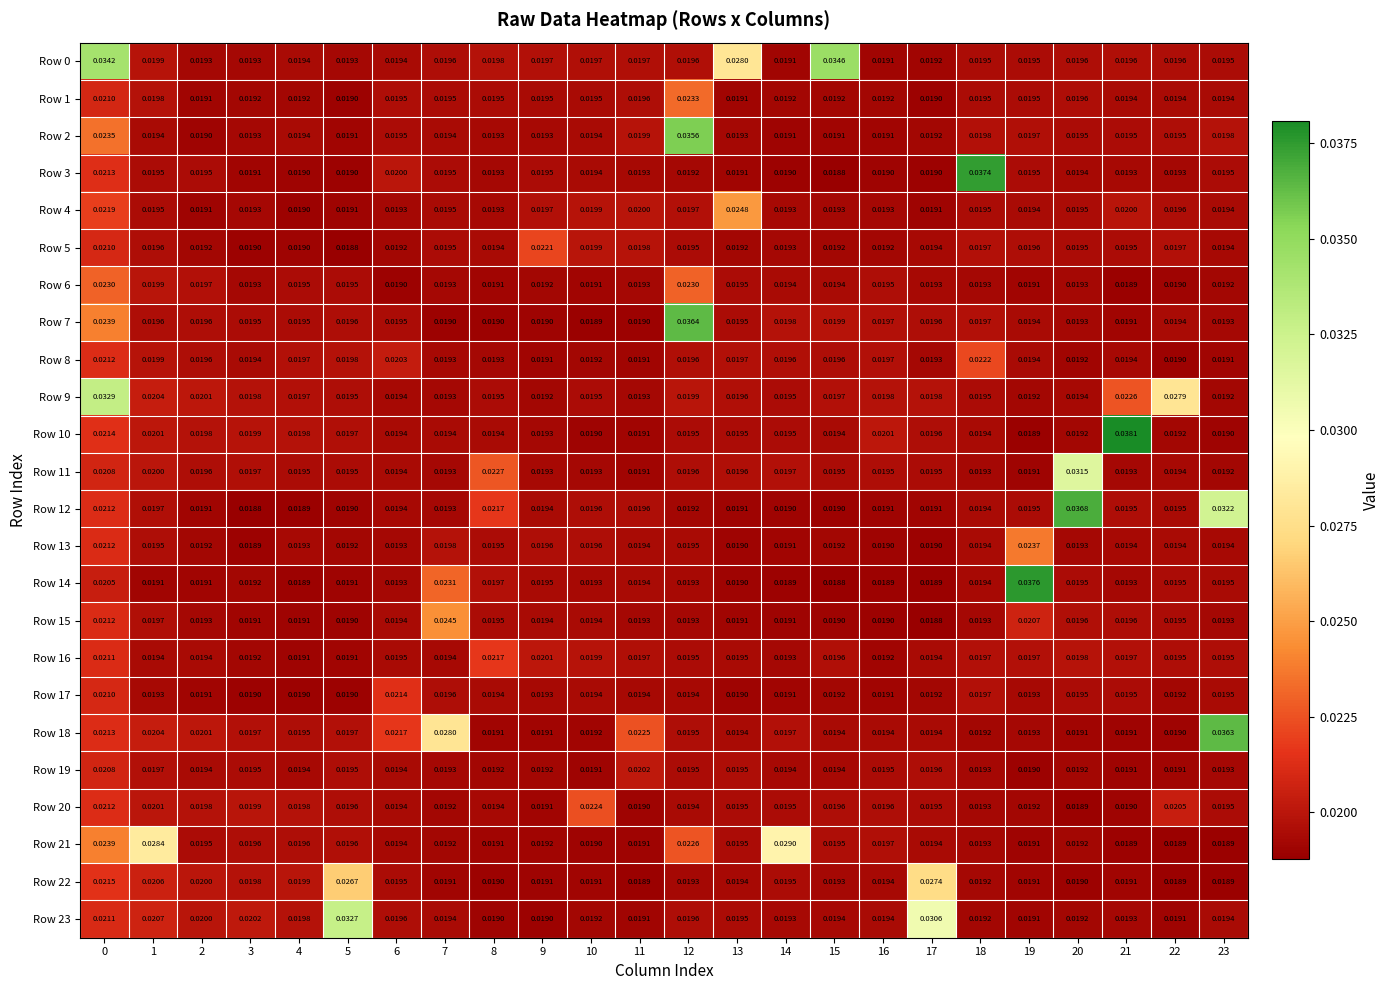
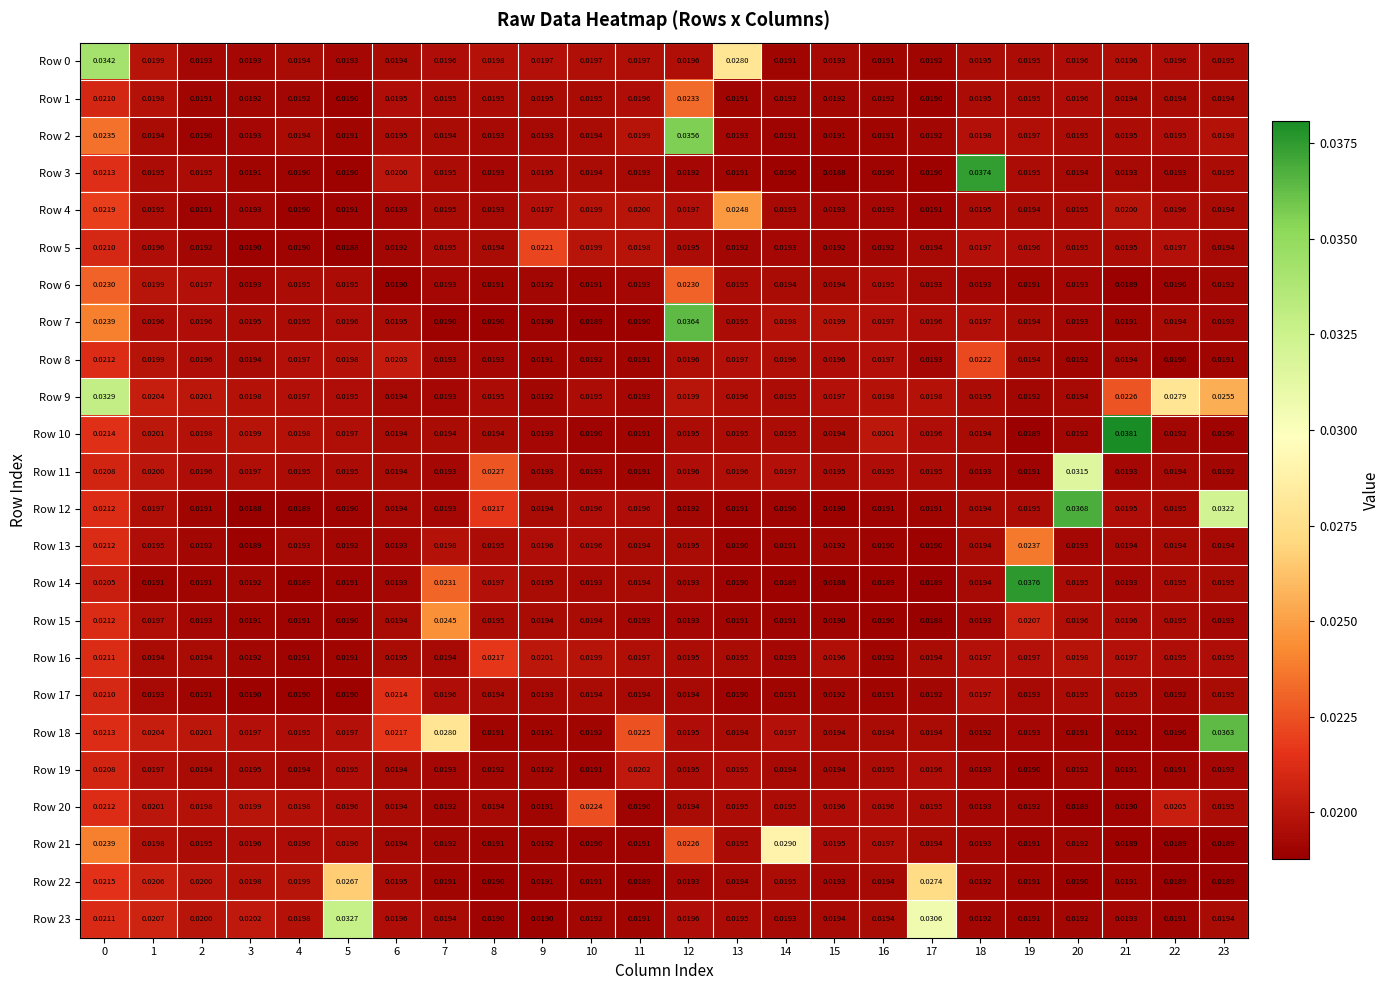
  {
    "Row 0": {
      "0": 0.0342,
      "1": 0.0199,
      "2": 0.0193,
      "3": 0.0193,
      "4": 0.0194,
      "5": 0.0193,
      "6": 0.0194,
      "7": 0.0196,
      "8": 0.0198,
      "9": 0.0197,
      "10": 0.0197,
      "11": 0.0197,
      "12": 0.0196,
      "13": 0.0280,
      "14": 0.0191,
-     "15": 0.0346,
+     "15": 0.0193,
      "16": 0.0191,
      "17": 0.0192,
      "18": 0.0195,
      "19": 0.0195,
      "20": 0.0196,
      "21": 0.0196,
      "22": 0.0196,
      "23": 0.0195
    },
    "Row 9": {
      "0": 0.0329,
      "1": 0.0204,
      "2": 0.0201,
      "3": 0.0198,
      "4": 0.0197,
      "5": 0.0195,
      "6": 0.0194,
      "7": 0.0193,
      "8": 0.0195,
      "9": 0.0192,
      "10": 0.0195,
      "11": 0.0193,
      "12": 0.0199,
      "13": 0.0196,
      "14": 0.0195,
      "15": 0.0197,
      "16": 0.0198,
      "17": 0.0198,
      "18": 0.0195,
      "19": 0.0192,
      "20": 0.0194,
      "21": 0.0226,
      "22": 0.0279,
-     "23": 0.0192
+     "23": 0.0255
    },
    "Row 21": {
      "0": 0.0239,
-     "1": 0.0284,
+     "1": 0.0198,
      "2": 0.0195,
      "3": 0.0196,
      "4": 0.0196,
      "5": 0.0196,
      "6": 0.0194,
      "7": 0.0192,
      "8": 0.0191,
      "9": 0.0192,
      "10": 0.0190,
      "11": 0.0191,
      "12": 0.0226,
      "13": 0.0195,
      "14": 0.0290,
      "15": 0.0195,
      "16": 0.0197,
      "17": 0.0194,
      "18": 0.0193,
      "19": 0.0191,
      "20": 0.0192,
      "21": 0.0189,
      "22": 0.0189,
      "23": 0.0189
    }
  }
